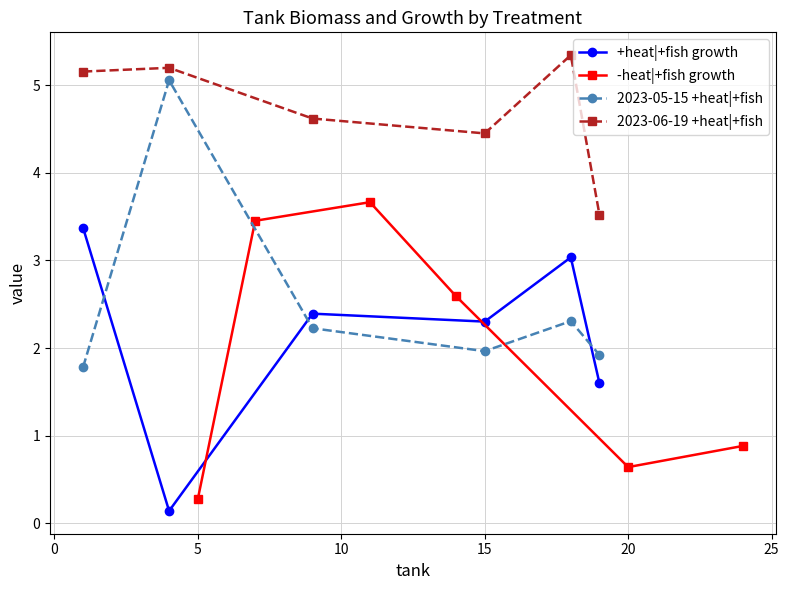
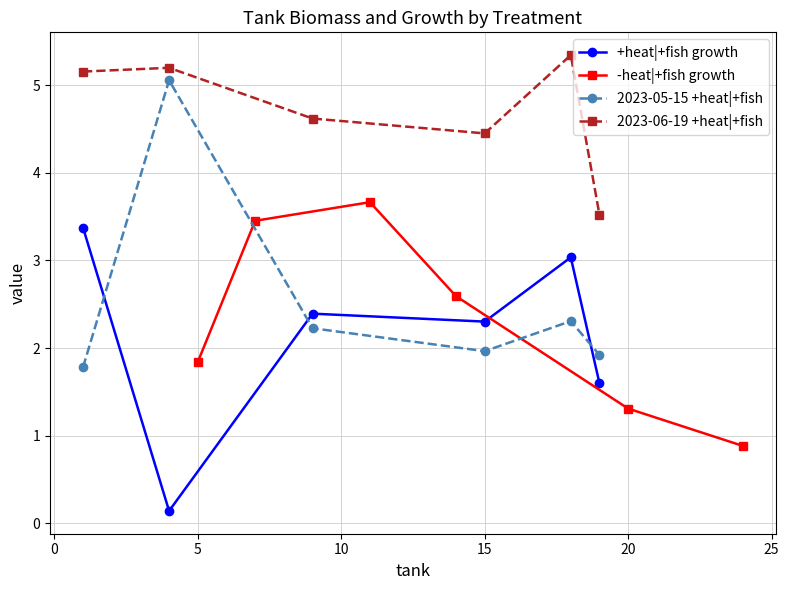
  {
    "+heat|+fish growth": {
      "15": 2.3
    },
    "-heat|+fish growth": {
-     "5": 0.3,
-     "20": 0.6
+     "5": 1.8,
+     "20": 1.3
    },
    "2023-05-15 +heat|+fish": {
      "15": 2.0
    },
    "2023-06-19 +heat|+fish": {
      "15": 4.5
    }
  }
